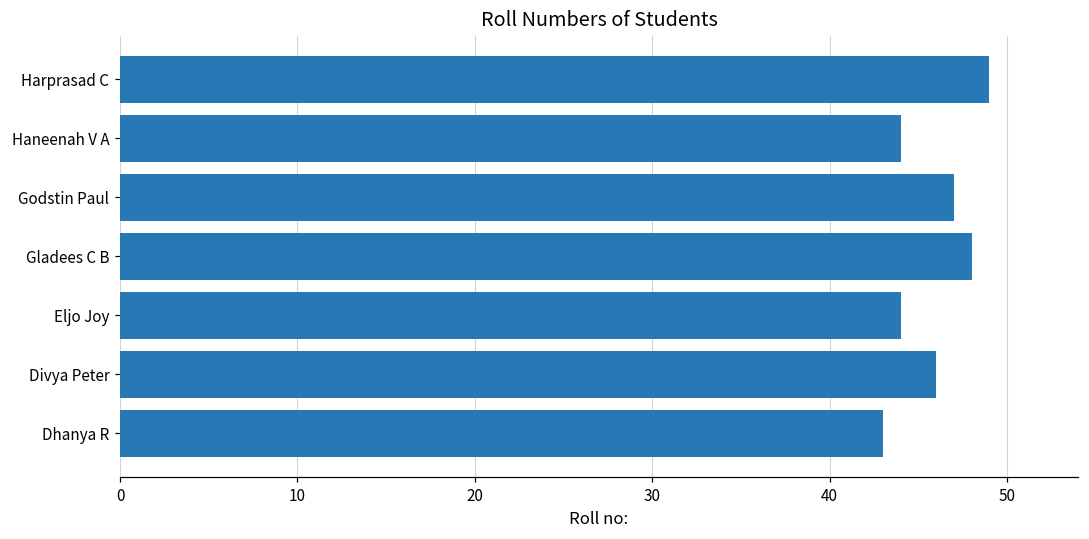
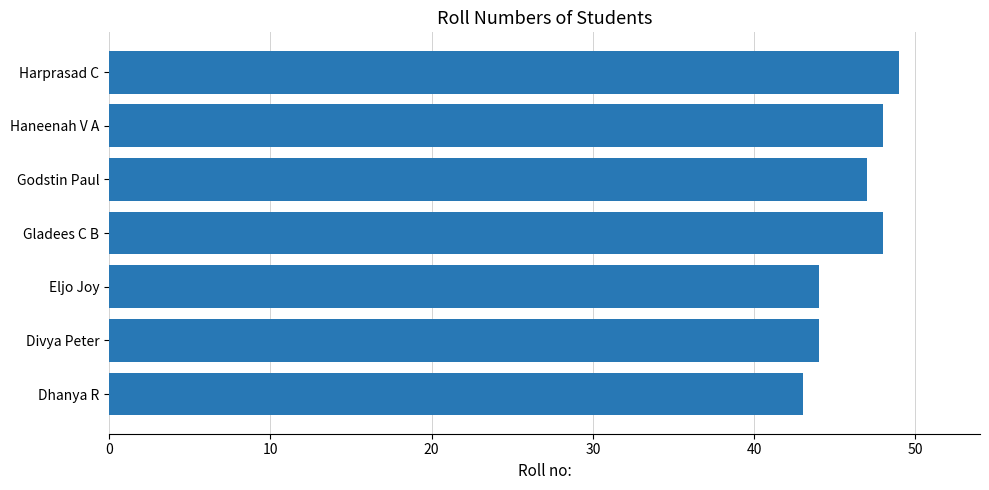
  {
    "Harprasad C": 49,
-   "Haneenah V A": 44,
+   "Haneenah V A": 48,
    "Godstin Paul": 47,
    "Gladees C B": 48,
    "Eljo Joy": 44,
-   "Divya Peter": 46,
+   "Divya Peter": 44,
    "Dhanya R": 43
  }
